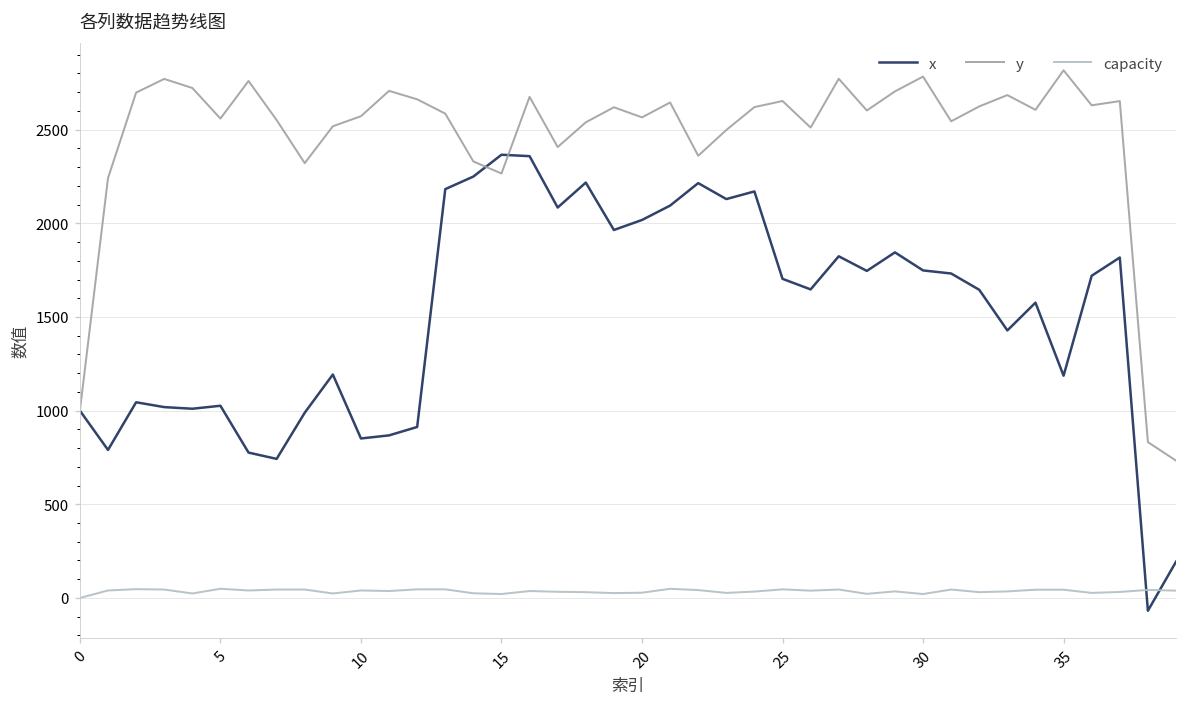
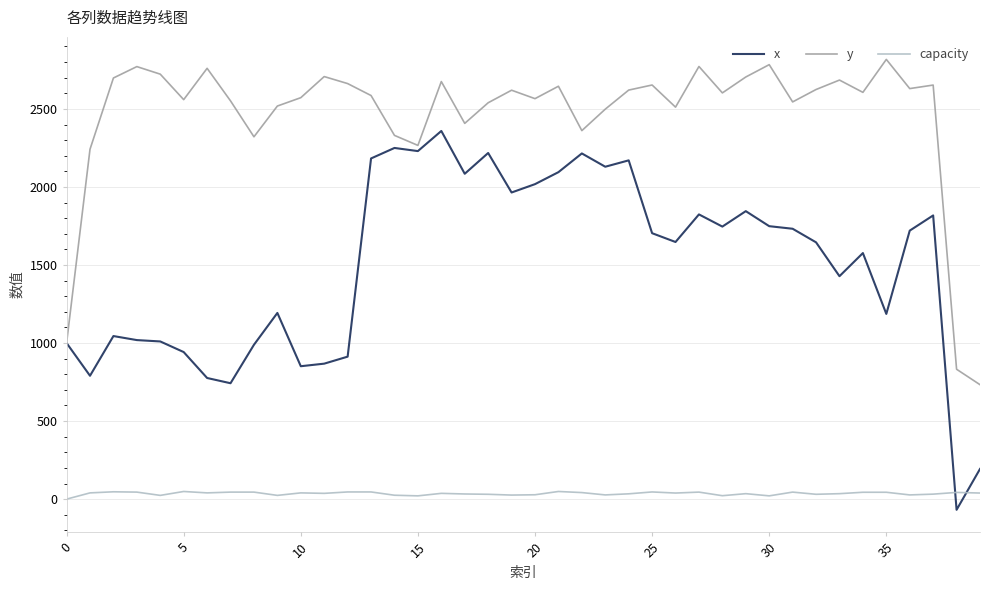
  {
    "x": {
-     "5": 1030,
+     "5": 940,
      "10": 850,
-     "15": 2370,
+     "15": 2230,
      "20": 2020,
      "25": 1700,
      "30": 1750,
      "35": 1190
    }
  }
